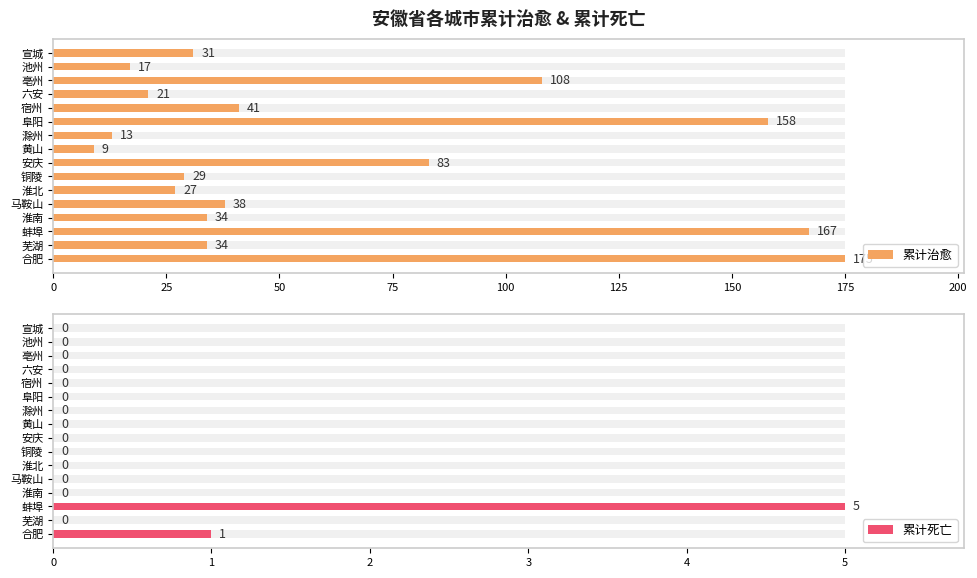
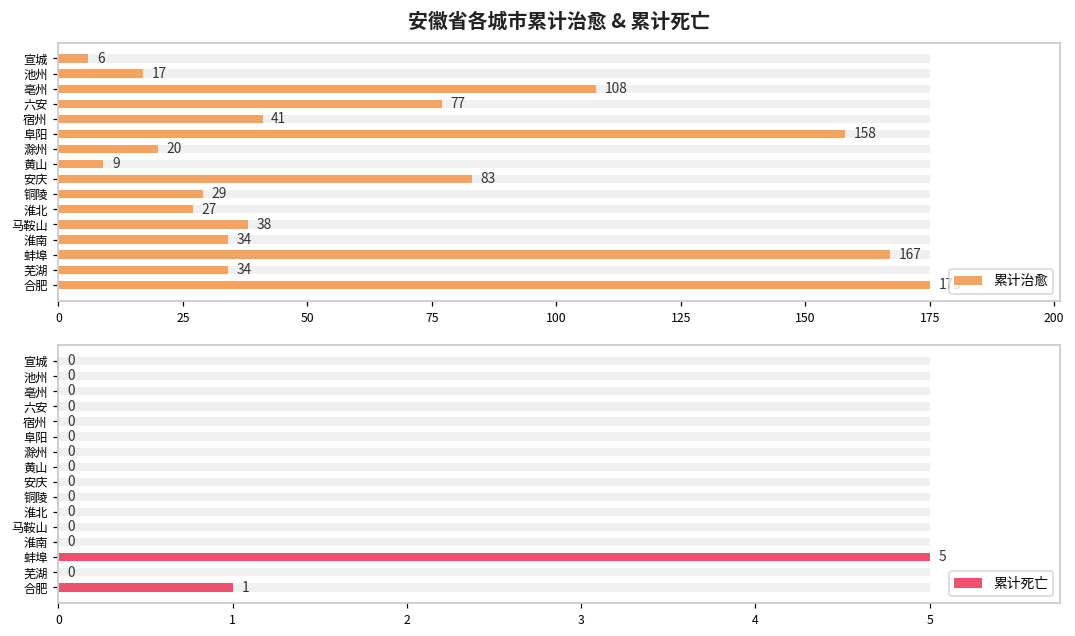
  {
    "安徽省各城市累计治愈 & 累计死亡": {
      "累计治愈": {
-       "宣城": 31,
-       "六安": 21,
-       "滁州": 13
+       "宣城": 6,
+       "六安": 77,
+       "滁州": 20
      }
    }
  }
